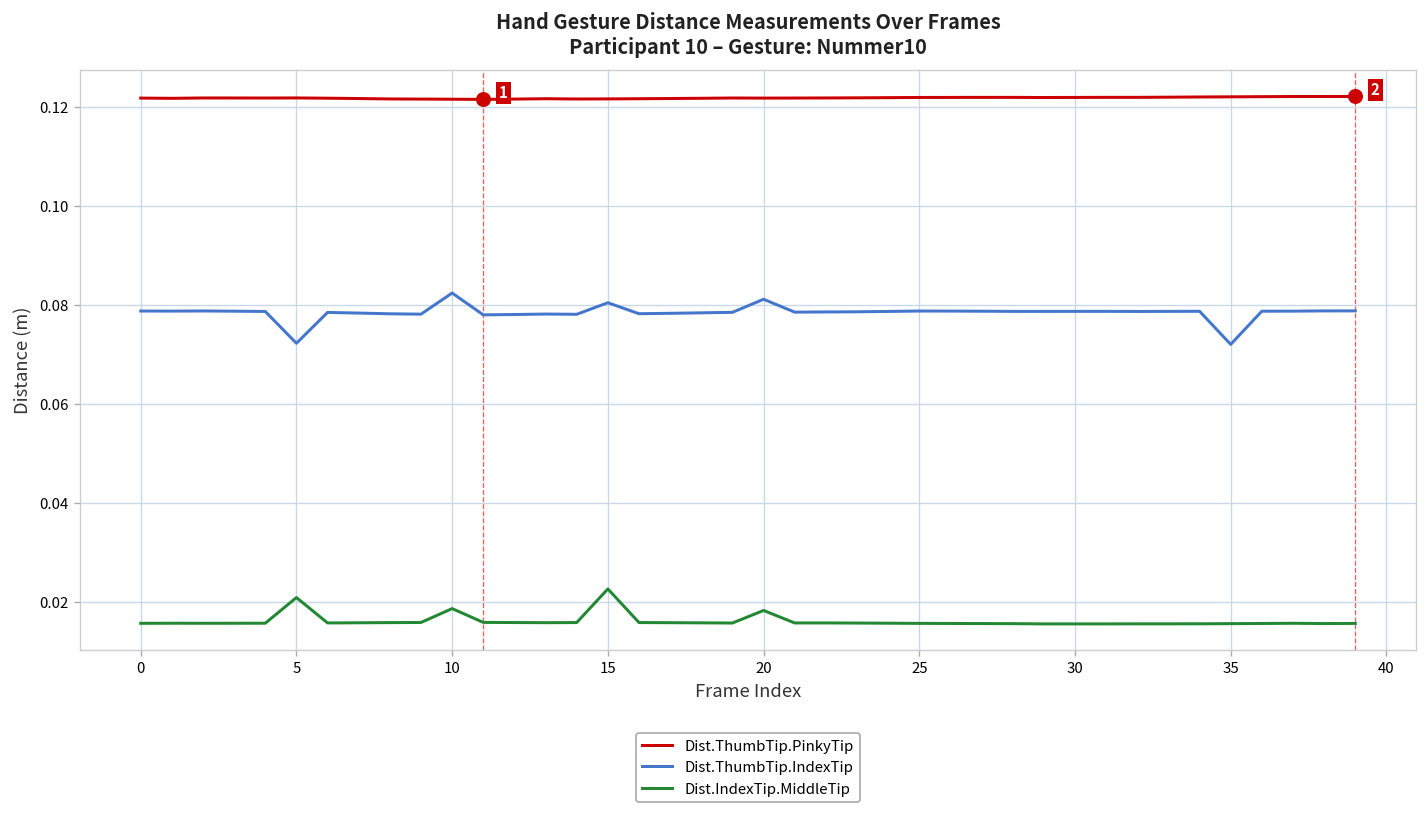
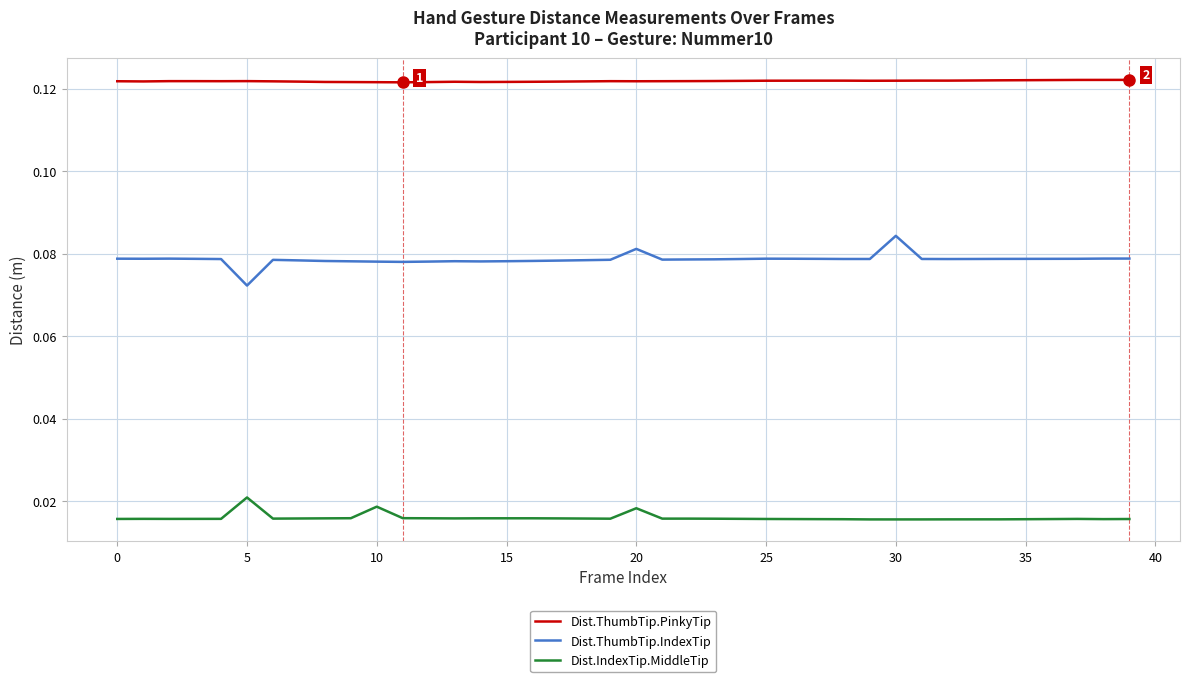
  {
    "Dist.ThumbTip.IndexTip": {
      "0": 0.079,
      "5": 0.072,
-     "10": 0.082,
-     "15": 0.080,
+     "10": 0.078,
+     "15": 0.078,
      "20": 0.081,
      "25": 0.079,
-     "30": 0.079,
-     "35": 0.072
+     "30": 0.084,
+     "35": 0.079
    },
    "Dist.IndexTip.MiddleTip": {
      "0": 0.016,
      "5": 0.021,
      "10": 0.019,
-     "15": 0.023,
+     "15": 0.016,
      "20": 0.018,
      "25": 0.016,
      "30": 0.016,
      "35": 0.016
    }
  }
